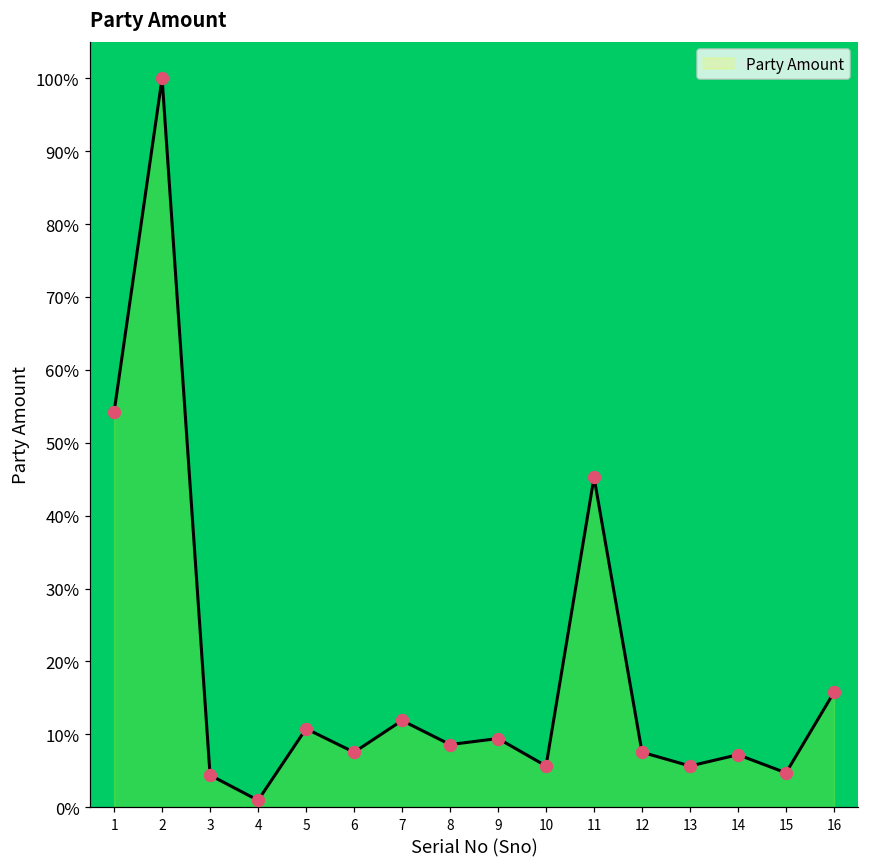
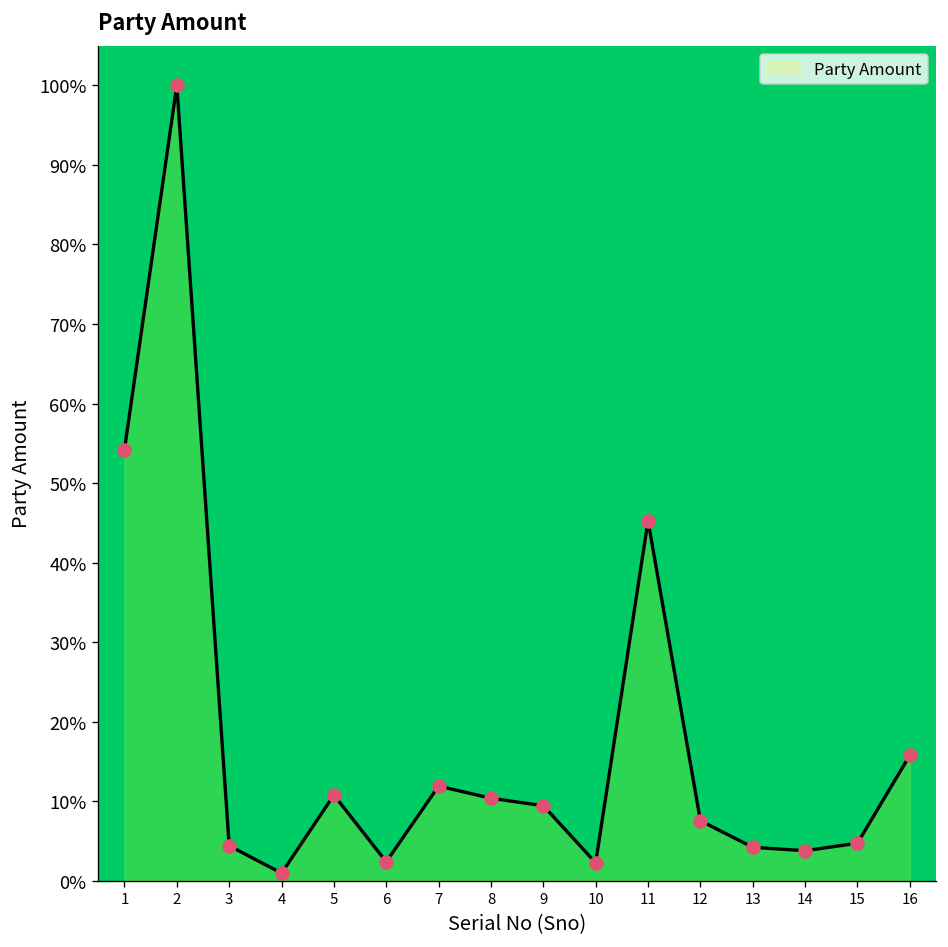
  {
    "1": "54%",
    "2": "100%",
    "3": "4%",
    "4": "1%",
    "5": "11%",
-   "6": "8%",
+   "6": "2%",
    "7": "12%",
-   "8": "9%",
+   "8": "10%",
    "9": "9%",
-   "10": "6%",
+   "10": "2%",
    "11": "45%",
    "12": "8%",
-   "13": "6%",
-   "14": "7%",
+   "13": "4%",
+   "14": "4%",
    "15": "5%",
    "16": "16%"
  }
